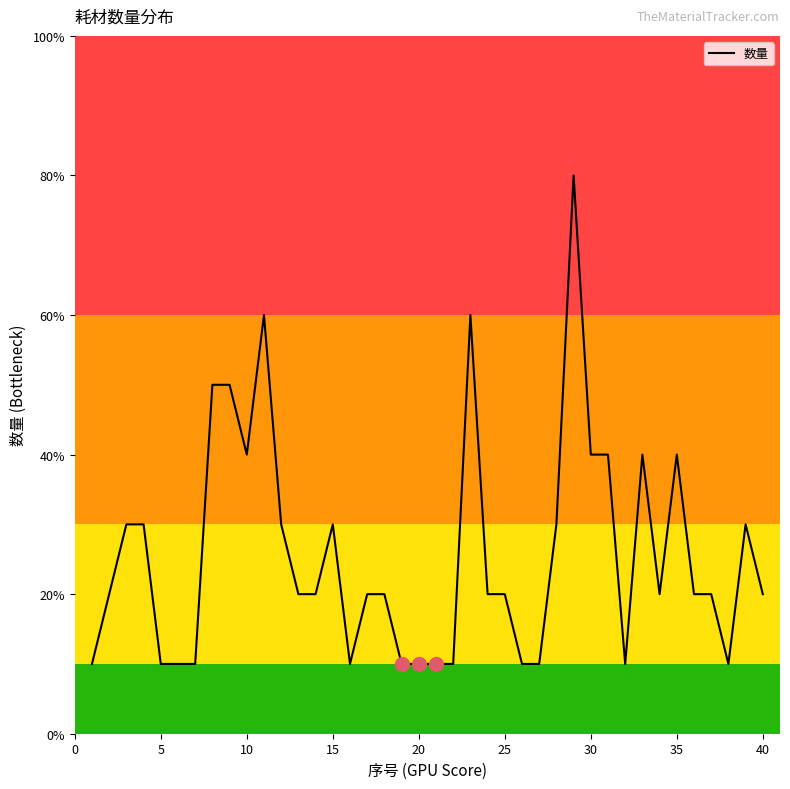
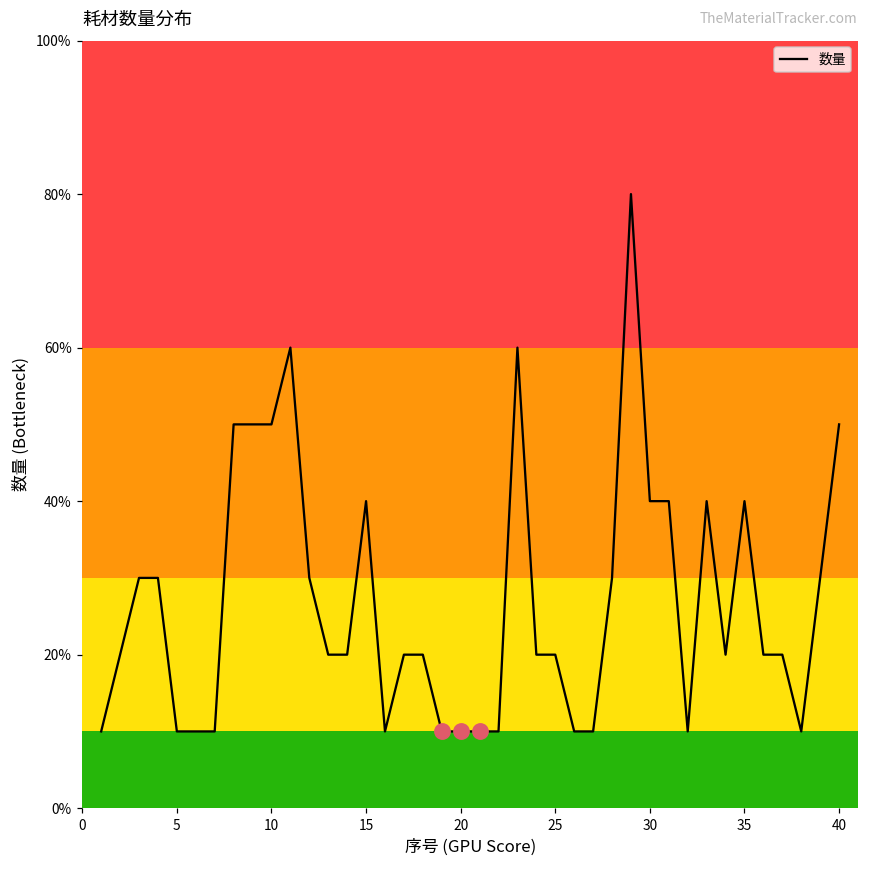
  {
    "数量": {
      "5": "10%",
-     "10": "40%",
-     "15": "30%",
+     "10": "50%",
+     "15": "40%",
      "25": "20%",
      "30": "40%",
      "35": "40%",
-     "40": "20%"
+     "40": "50%"
    }
  }
